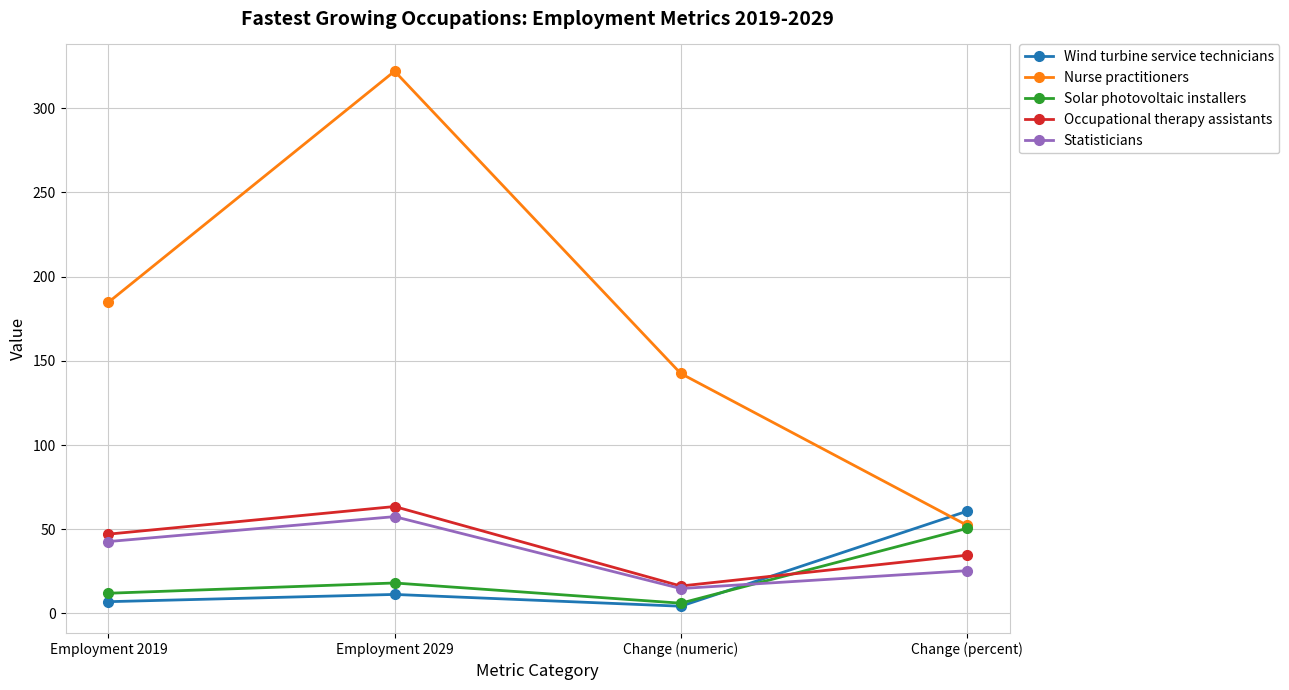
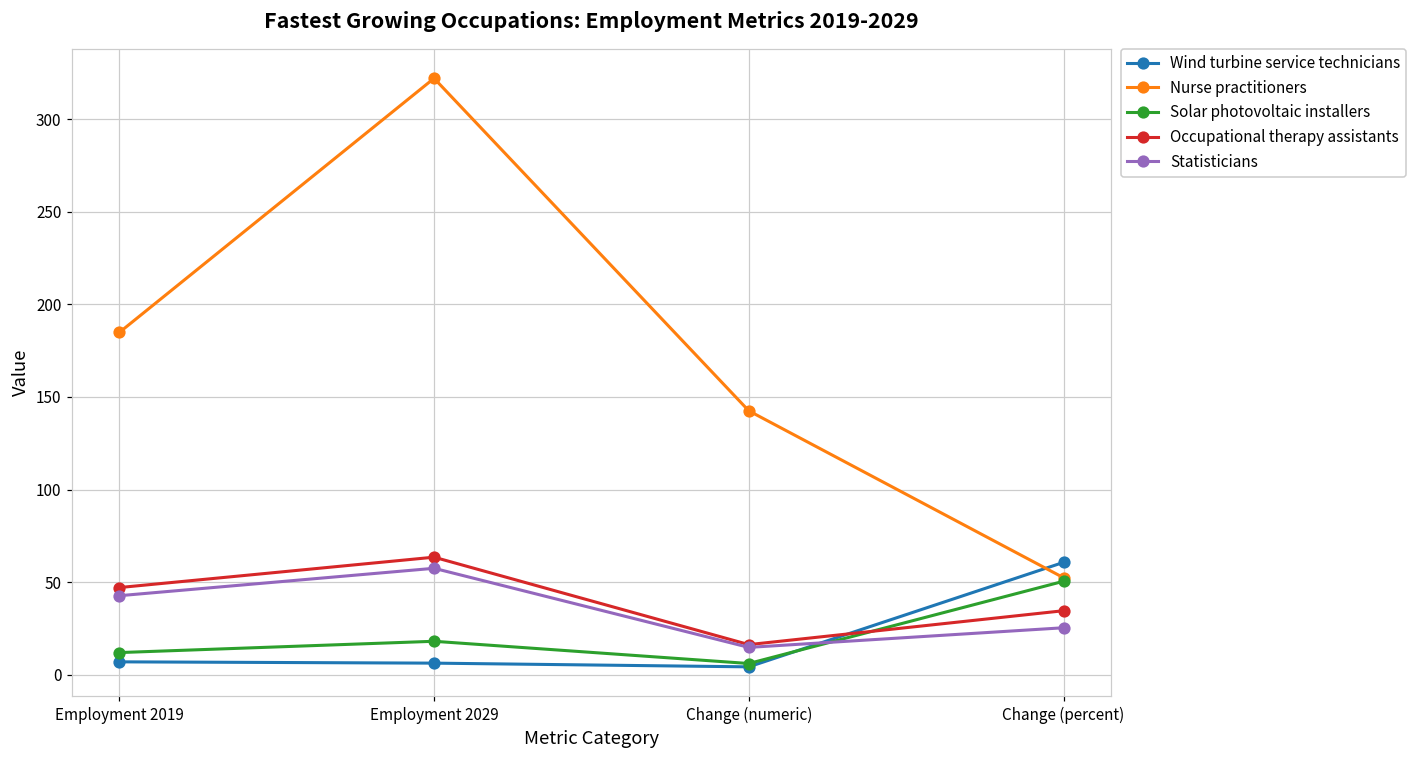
  {
    "Wind turbine service technicians": {
      "Employment 2019": 7,
-     "Employment 2029": 11,
+     "Employment 2029": 6,
      "Change (numeric)": 4,
      "Change (percent)": 61
    },
    "Nurse practitioners": {
      "Employment 2019": 185,
      "Employment 2029": 322,
      "Change (numeric)": 143,
      "Change (percent)": 52
    },
    "Solar photovoltaic installers": {
      "Employment 2019": 12,
      "Employment 2029": 18,
      "Change (numeric)": 6,
      "Change (percent)": 51
    },
    "Occupational therapy assistants": {
      "Employment 2019": 47,
      "Employment 2029": 64,
      "Change (percent)": 35
    },
    "Statisticians": {
      "Employment 2019": 43,
      "Employment 2029": 58,
      "Change (percent)": 25
    }
  }
